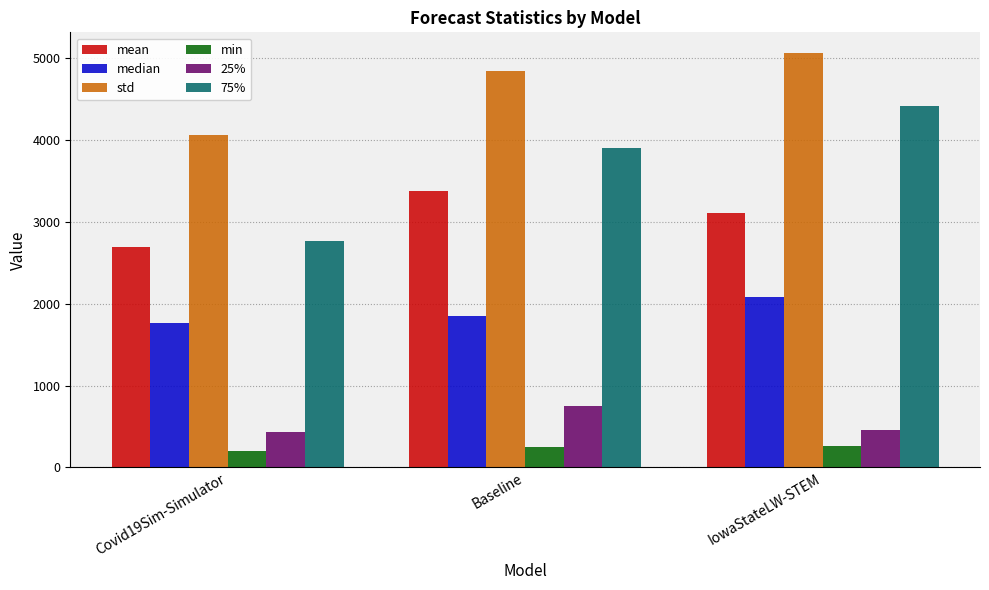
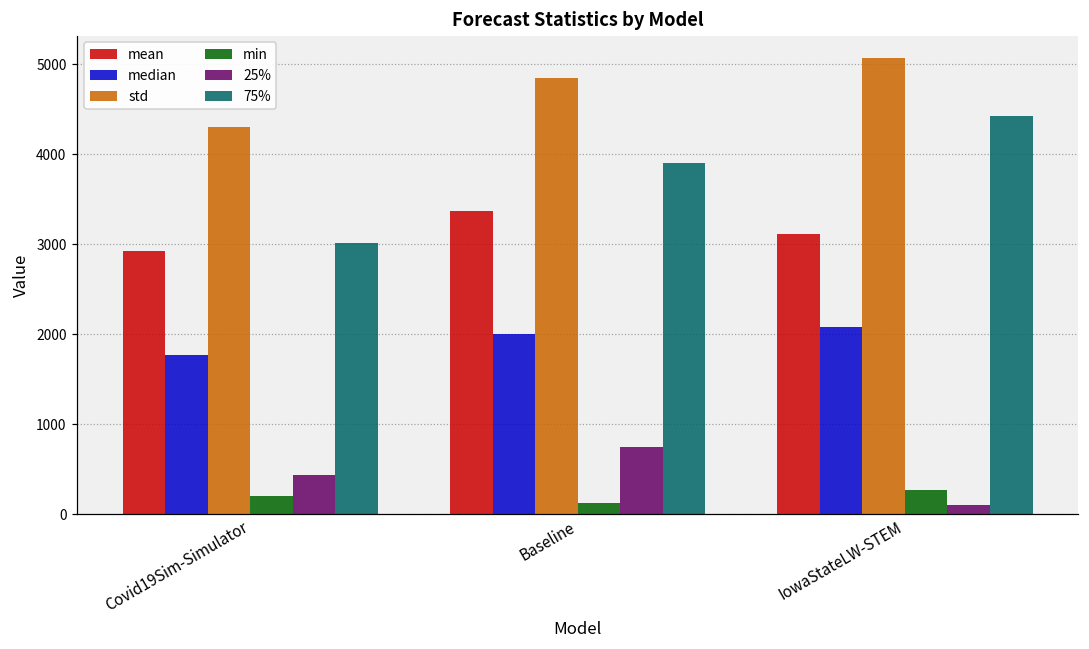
  {
    "mean": {
-     "Covid19Sim-Simulator": 2700,
+     "Covid19Sim-Simulator": 2900,
      "Baseline": 3400,
      "IowaStateLW-STEM": 3100
    },
    "median": {
      "Covid19Sim-Simulator": 1800,
-     "Baseline": 1800,
+     "Baseline": 2000,
      "IowaStateLW-STEM": 2100
    },
    "std": {
-     "Covid19Sim-Simulator": 4100,
+     "Covid19Sim-Simulator": 4300,
      "Baseline": 4800,
      "IowaStateLW-STEM": 5100
    },
    "min": {
      "Covid19Sim-Simulator": 200,
-     "Baseline": 300,
+     "Baseline": 100,
      "IowaStateLW-STEM": 300
    },
    "25%": {
      "Covid19Sim-Simulator": 400,
      "Baseline": 700,
-     "IowaStateLW-STEM": 500
+     "IowaStateLW-STEM": 100
    },
    "75%": {
-     "Covid19Sim-Simulator": 2800,
+     "Covid19Sim-Simulator": 3000,
      "Baseline": 3900,
      "IowaStateLW-STEM": 4400
    }
  }
